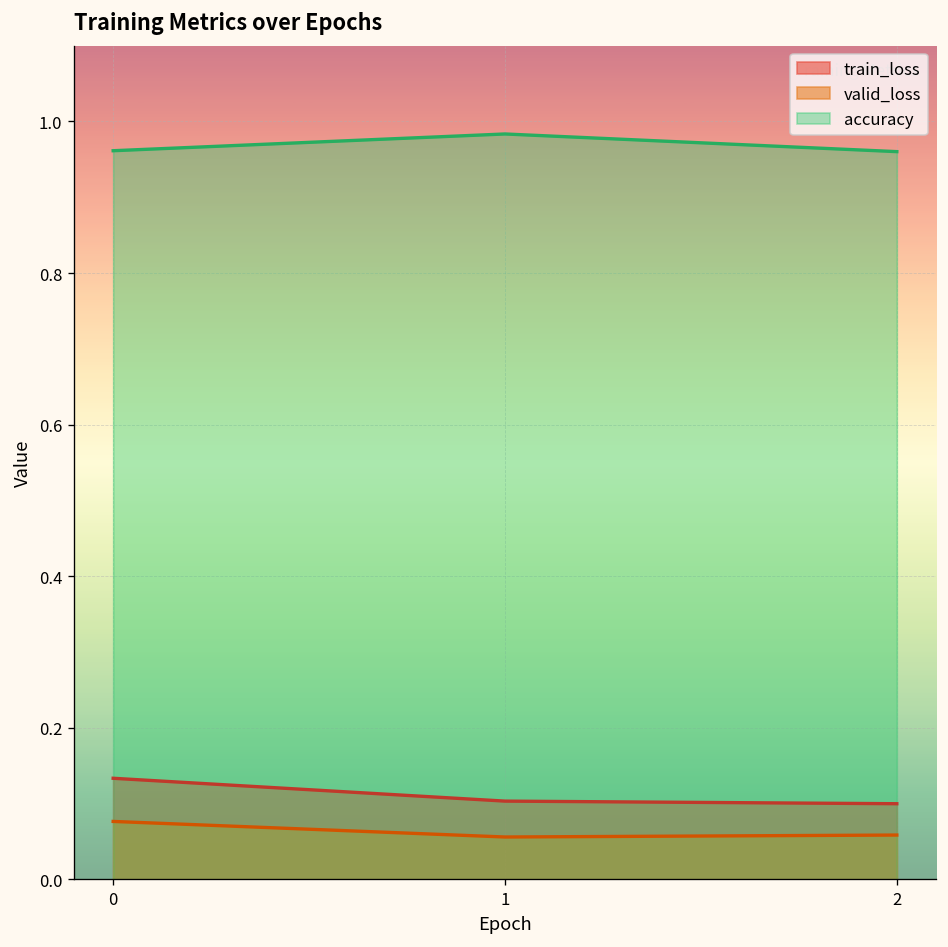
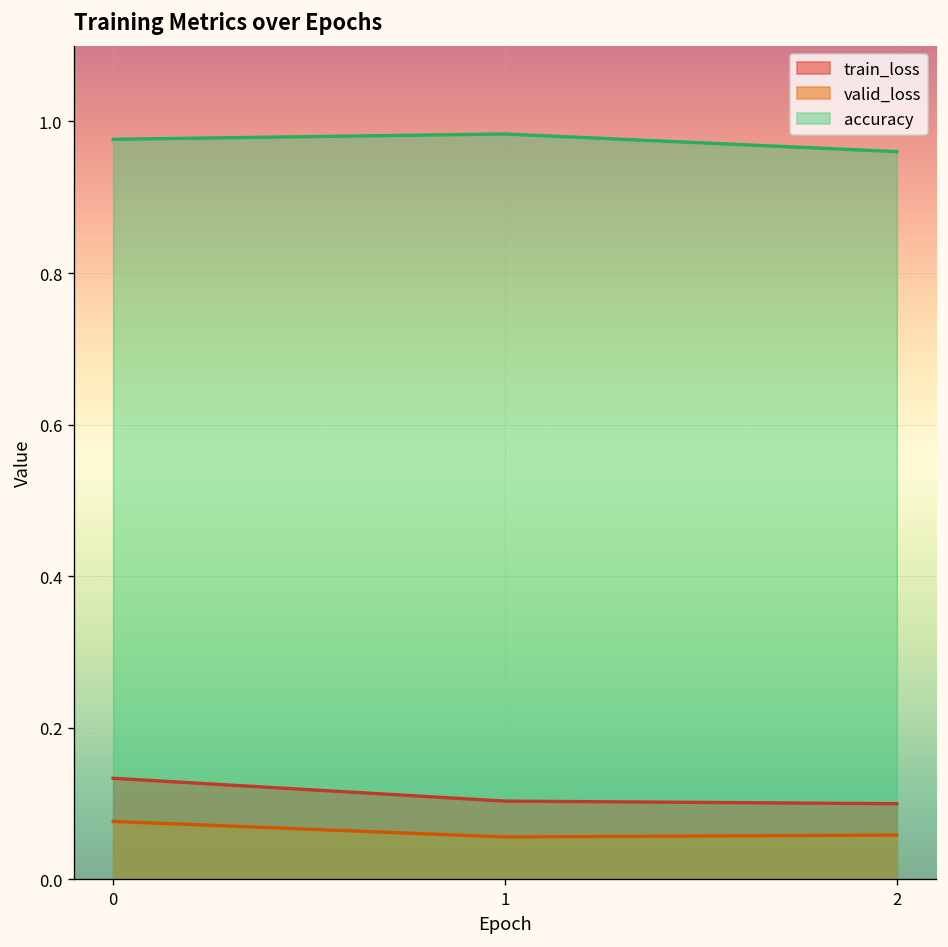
  {
    "accuracy": {
-     "0": 0.96,
+     "0": 0.98,
      "1": 0.98,
      "2": 0.96
    }
  }
